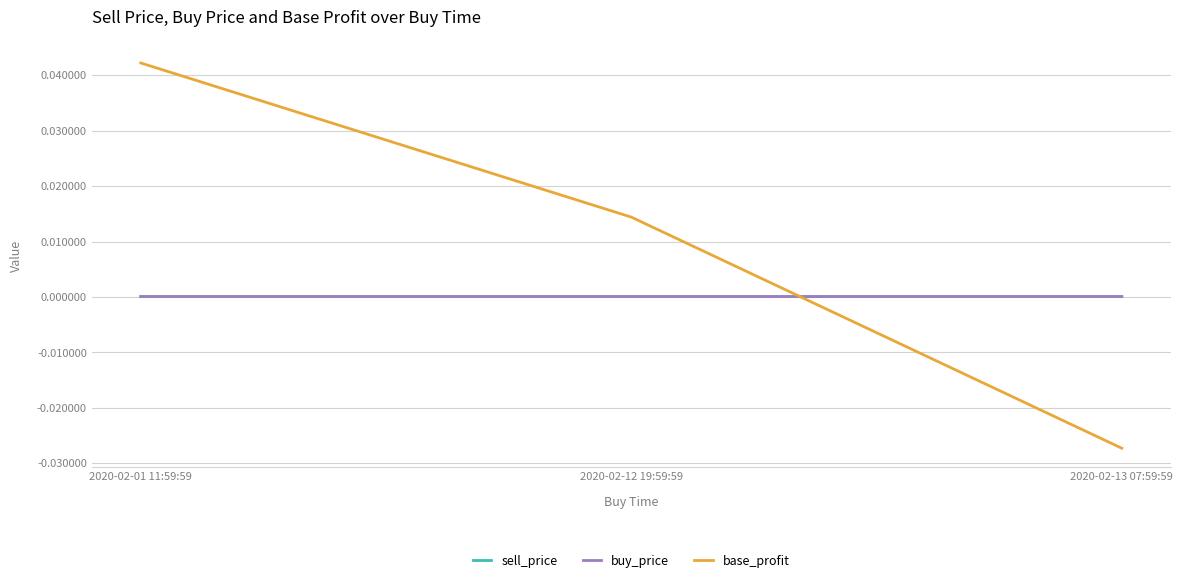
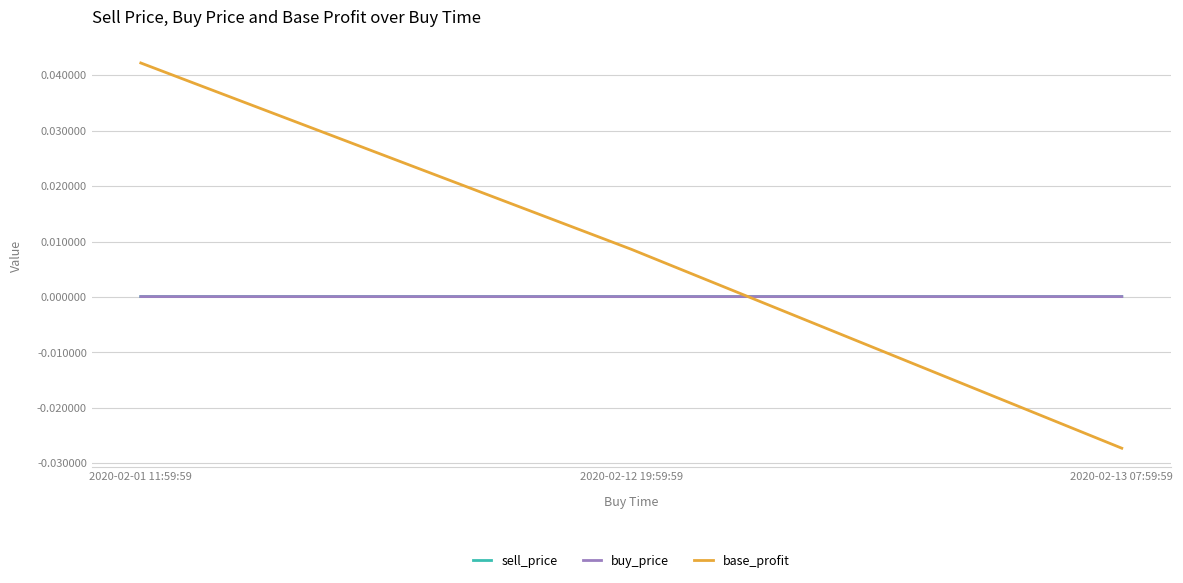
  {
    "buy_price": {
      "2020-02-01 11:59:59": 0.000,
      "2020-02-12 19:59:59": 0.000,
      "2020-02-13 07:59:59": 0.000
    },
    "base_profit": {
      "2020-02-01 11:59:59": 0.042,
-     "2020-02-12 19:59:59": 0.014,
+     "2020-02-12 19:59:59": 0.009,
      "2020-02-13 07:59:59": -0.027
    }
  }
